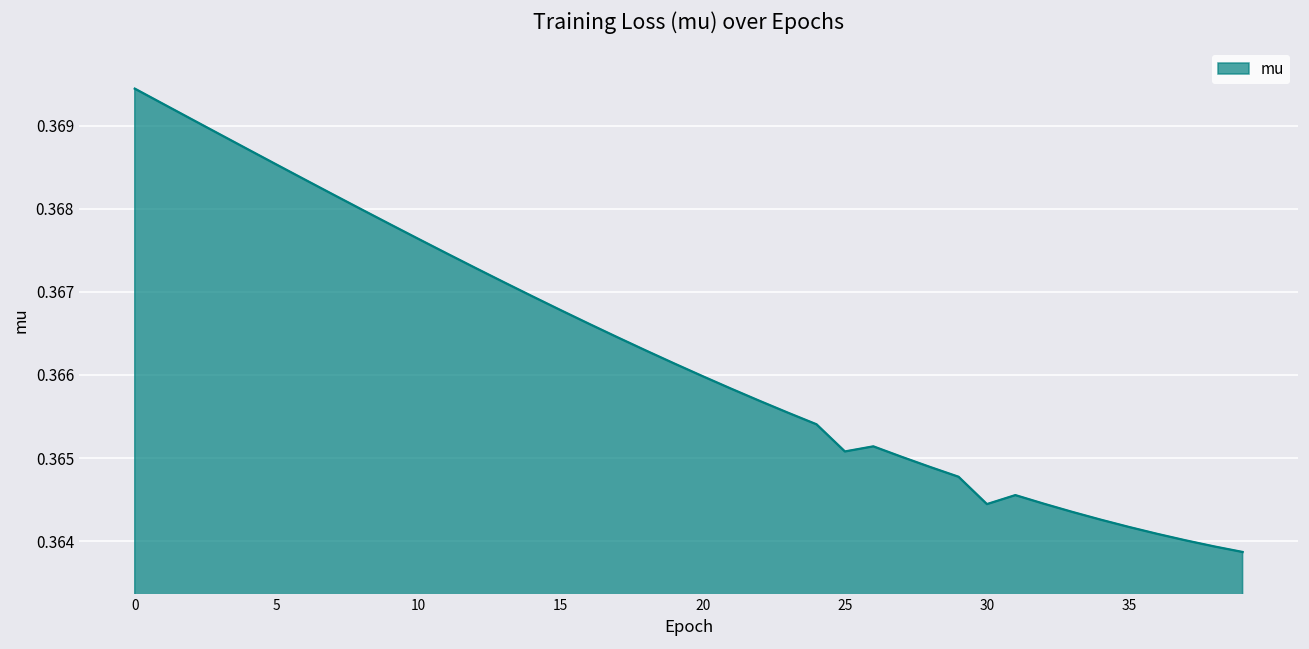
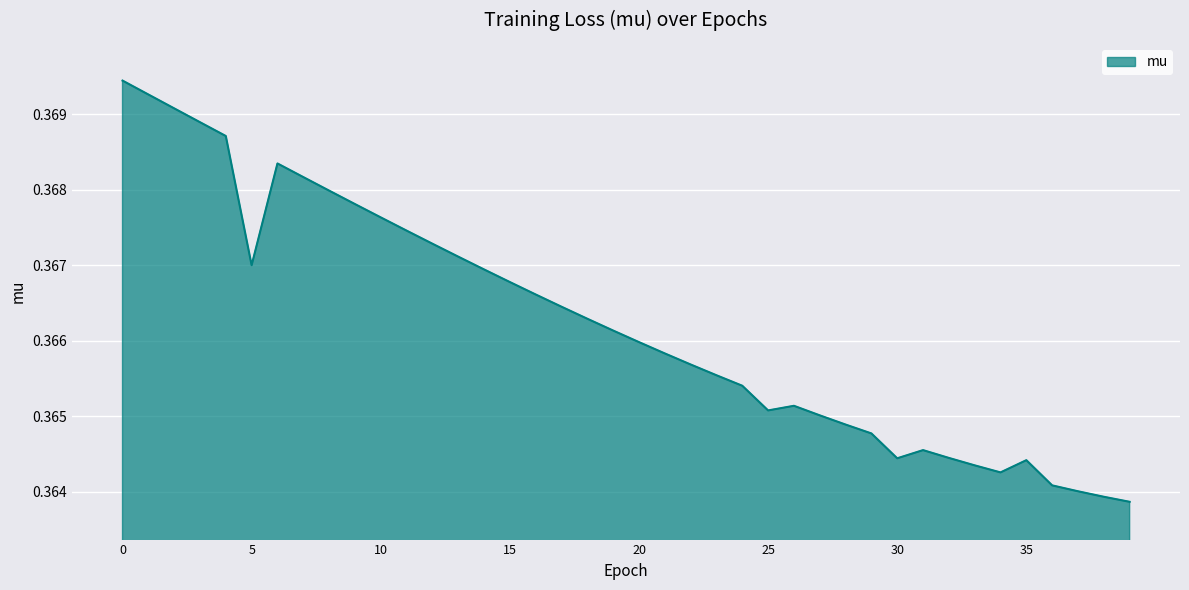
  {
    "0": 0.3694,
-   "5": 0.3685,
+   "5": 0.3670,
    "10": 0.3676,
    "15": 0.3668,
    "20": 0.3660,
    "25": 0.3651,
    "30": 0.3644,
-   "35": 0.3642
+   "35": 0.3644
  }
